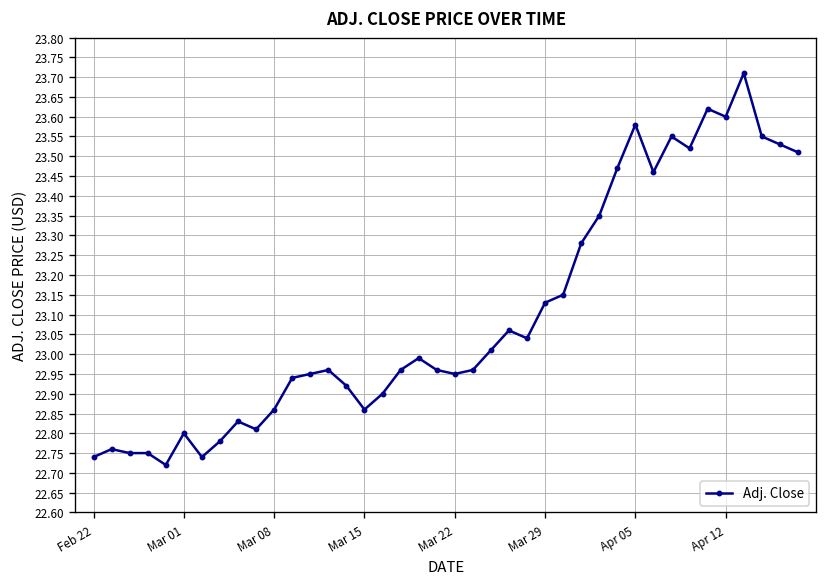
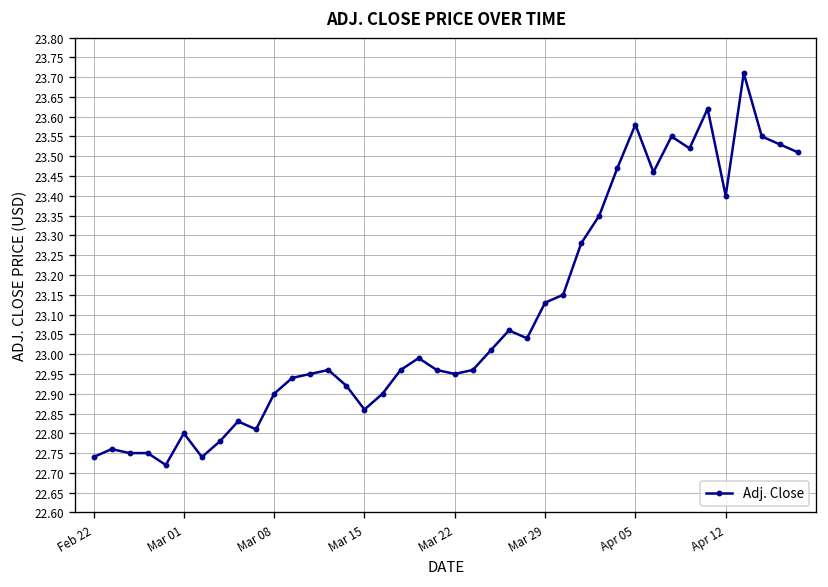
  {
    "Feb 22": 22.74,
    "Mar 01": 22.80,
-   "Mar 08": 22.86,
+   "Mar 08": 22.90,
    "Mar 15": 22.86,
    "Mar 22": 22.95,
    "Mar 29": 23.13,
    "Apr 05": 23.58,
-   "Apr 12": 23.6
+   "Apr 12": 23.4
  }
